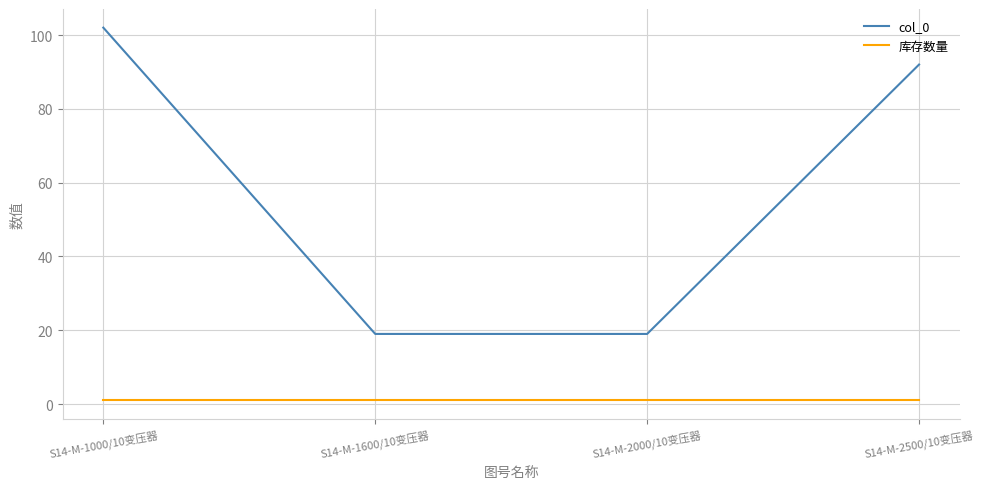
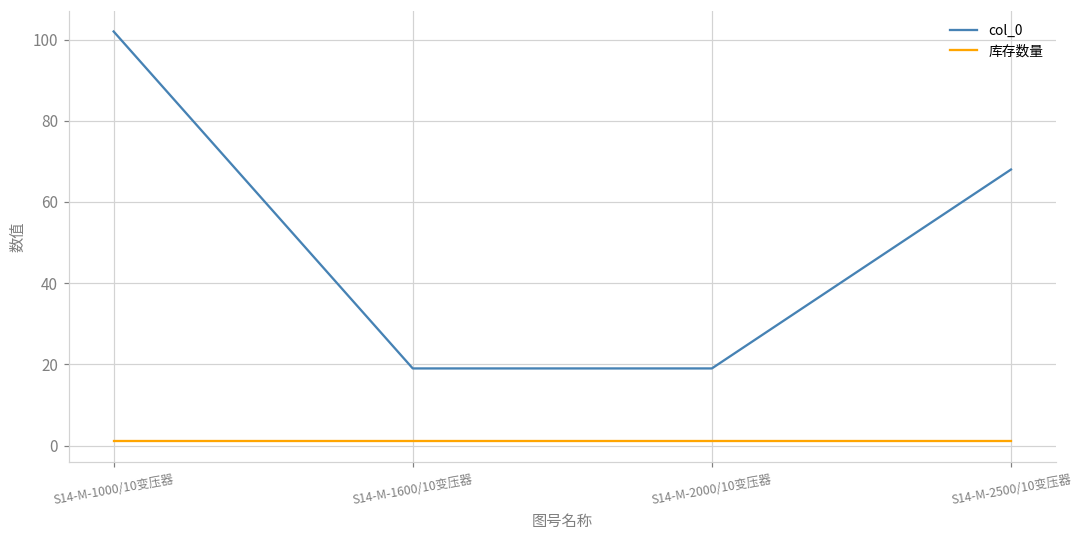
  {
    "col_0": {
      "S14-M-1000/10变压器": 102,
      "S14-M-1600/10变压器": 19,
      "S14-M-2000/10变压器": 19,
-     "S14-M-2500/10变压器": 92
+     "S14-M-2500/10变压器": 68
    },
    "库存数量": {
      "S14-M-1000/10变压器": 1,
      "S14-M-1600/10变压器": 1,
      "S14-M-2000/10变压器": 1,
      "S14-M-2500/10变压器": 1
    }
  }
